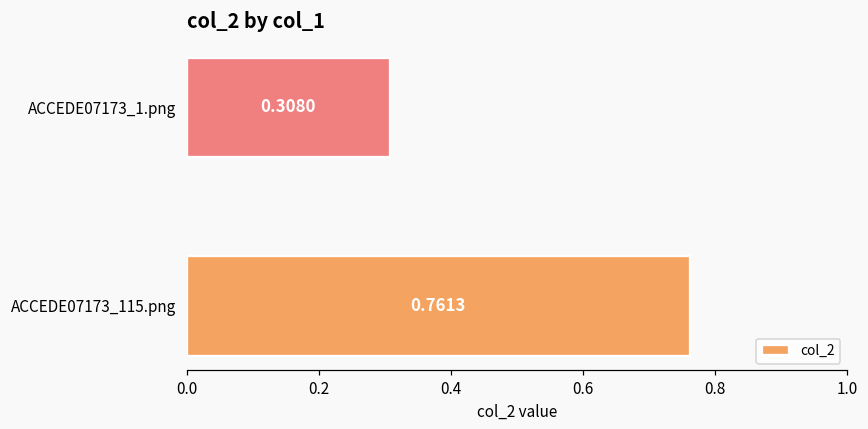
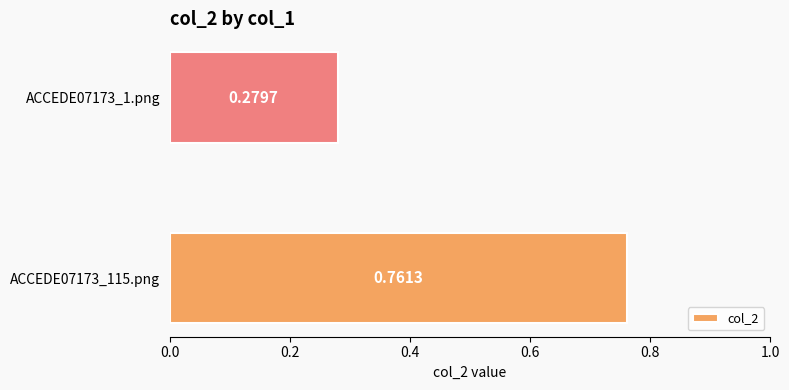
  {
-   "ACCEDE07173_1.png": 0.3080,
+   "ACCEDE07173_1.png": 0.2797,
    "ACCEDE07173_115.png": 0.7613
  }
